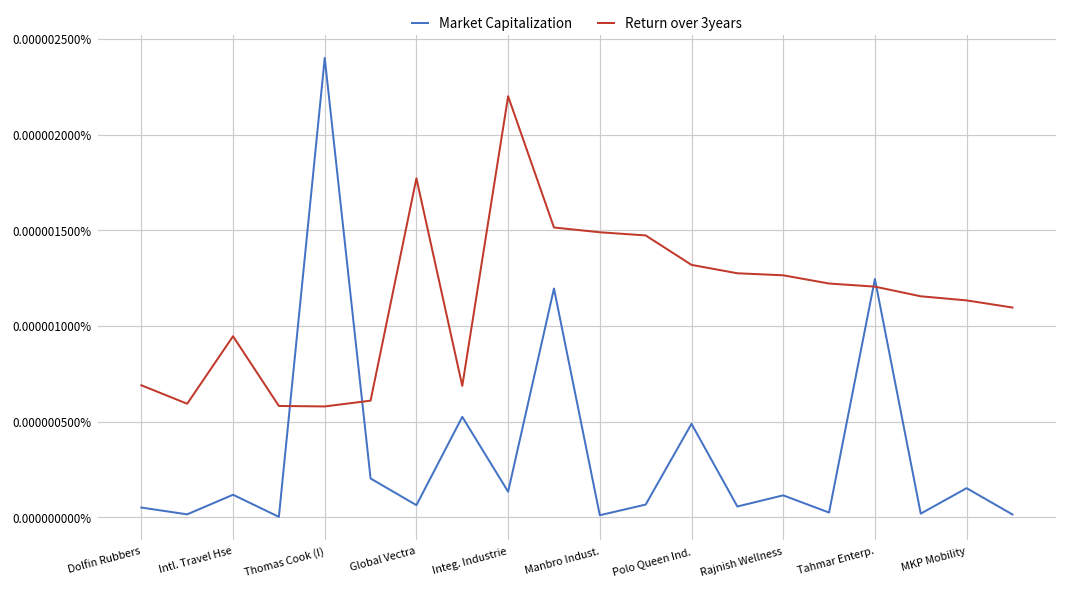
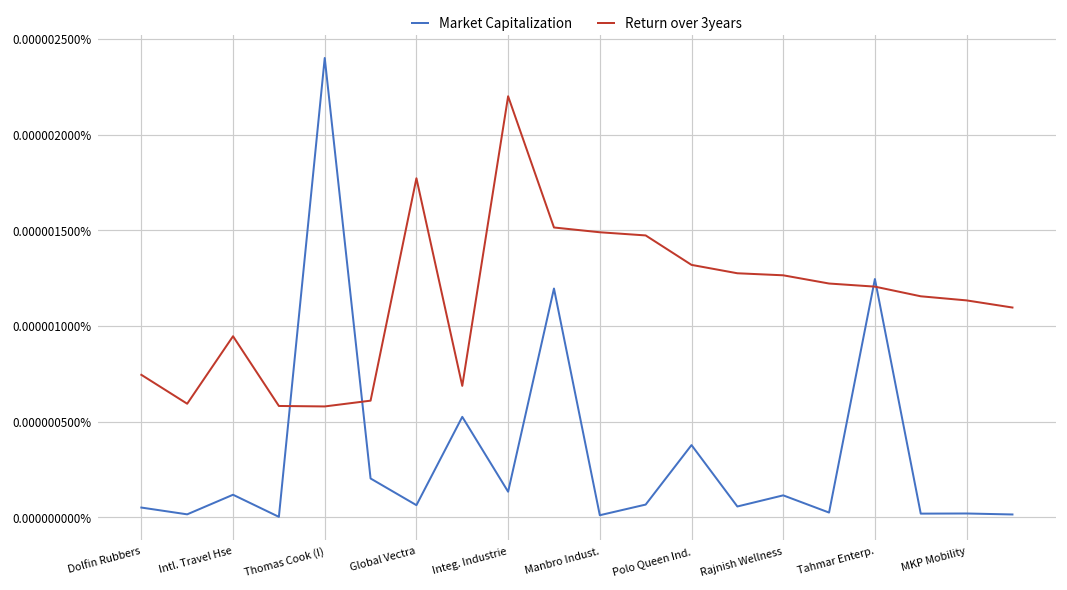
  {
    "Market Capitalization": {
      "Dolfin Rubbers": "0.00000005%",
      "Intl. Travel Hse": "0.00000012%",
      "Thomas Cook (I)": "0.00000240%",
      "Global Vectra": "0.00000006%",
      "Integ. Industrie": "0.00000013%",
      "Manbro Indust.": "0.00000001%",
-     "Polo Queen Ind.": "0.00000049%",
+     "Polo Queen Ind.": "0.00000038%",
      "Rajnish Wellness": "0.00000011%",
      "Tahmar Enterp.": "0.00000124%",
-     "MKP Mobility": "0.00000015%"
+     "MKP Mobility": "0.00000002%"
    },
    "Return over 3years": {
-     "Dolfin Rubbers": "0.00000069%",
+     "Dolfin Rubbers": "0.00000074%",
      "Intl. Travel Hse": "0.00000095%",
      "Thomas Cook (I)": "0.00000058%",
      "Global Vectra": "0.00000177%",
      "Integ. Industrie": "0.00000220%",
      "Manbro Indust.": "0.00000149%",
      "Polo Queen Ind.": "0.00000132%",
      "Rajnish Wellness": "0.00000126%",
      "Tahmar Enterp.": "0.00000121%",
      "MKP Mobility": "0.00000113%"
    }
  }
